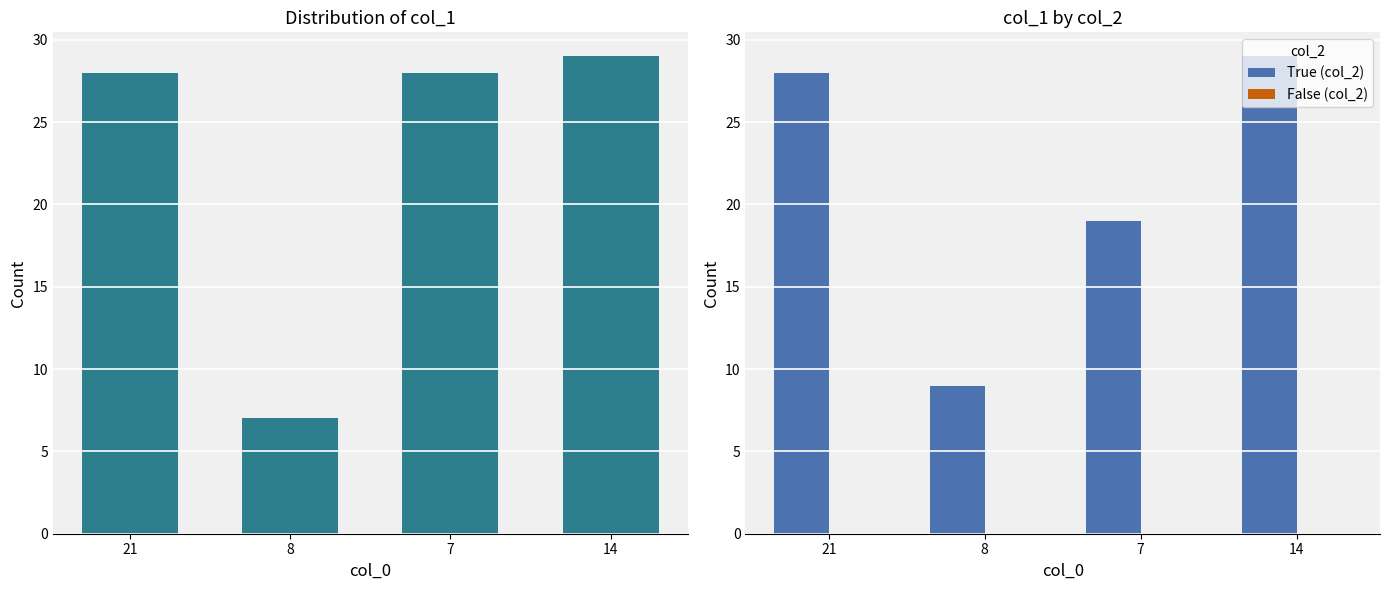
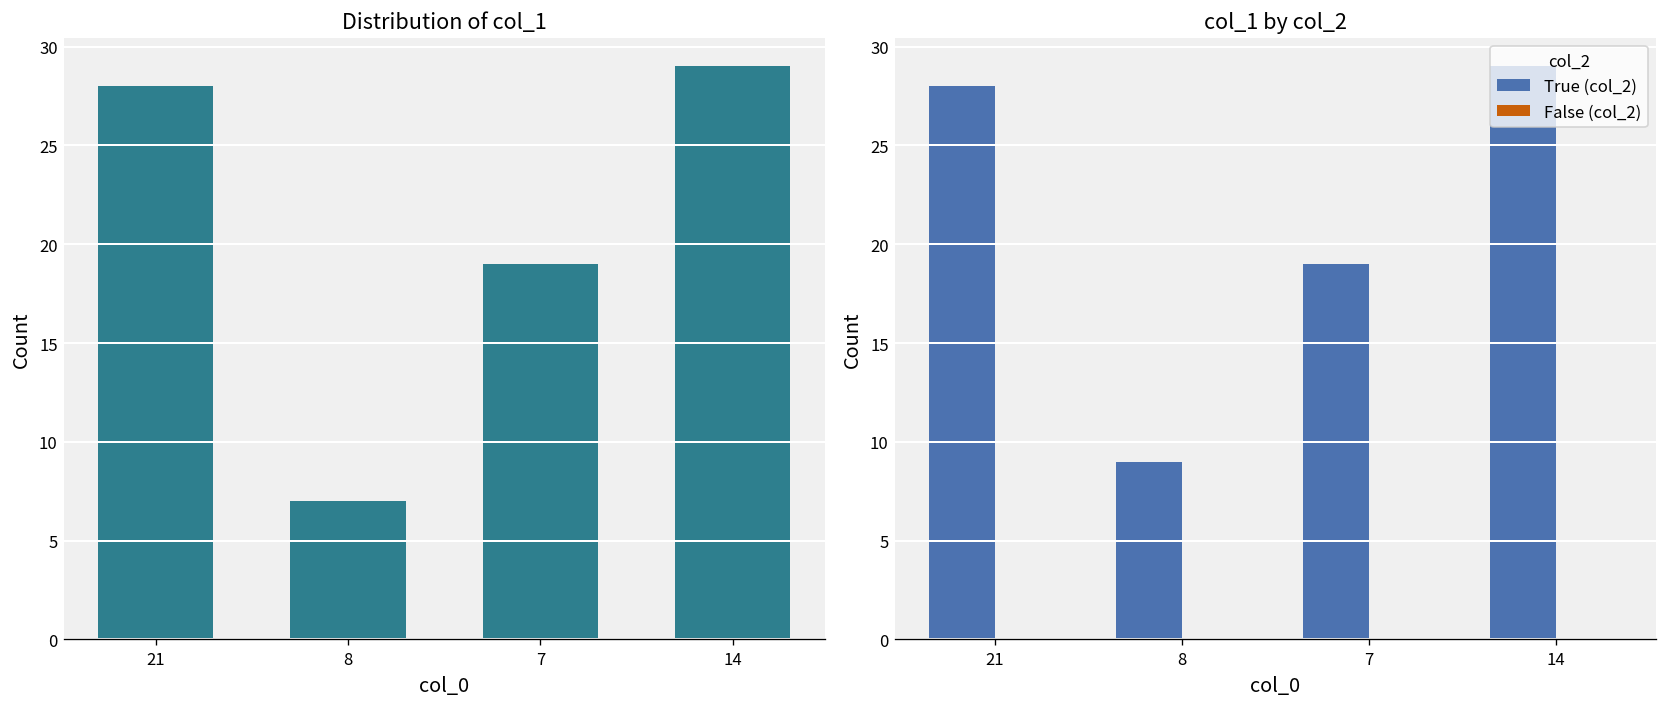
  {
    "Distribution of col_1": {
      "21": 28,
      "8": 7,
-     "7": 28,
+     "7": 19,
      "14": 29
    },
    "col_1 by col_2": {
      "True (col_2)": {
        "21": 28.0,
        "8": 9.0,
        "7": 19.0
      },
      "False (col_2)": {
        "21": 0.0,
        "8": 0.0,
        "7": 0.0,
        "14": 0.0
      }
    }
  }
